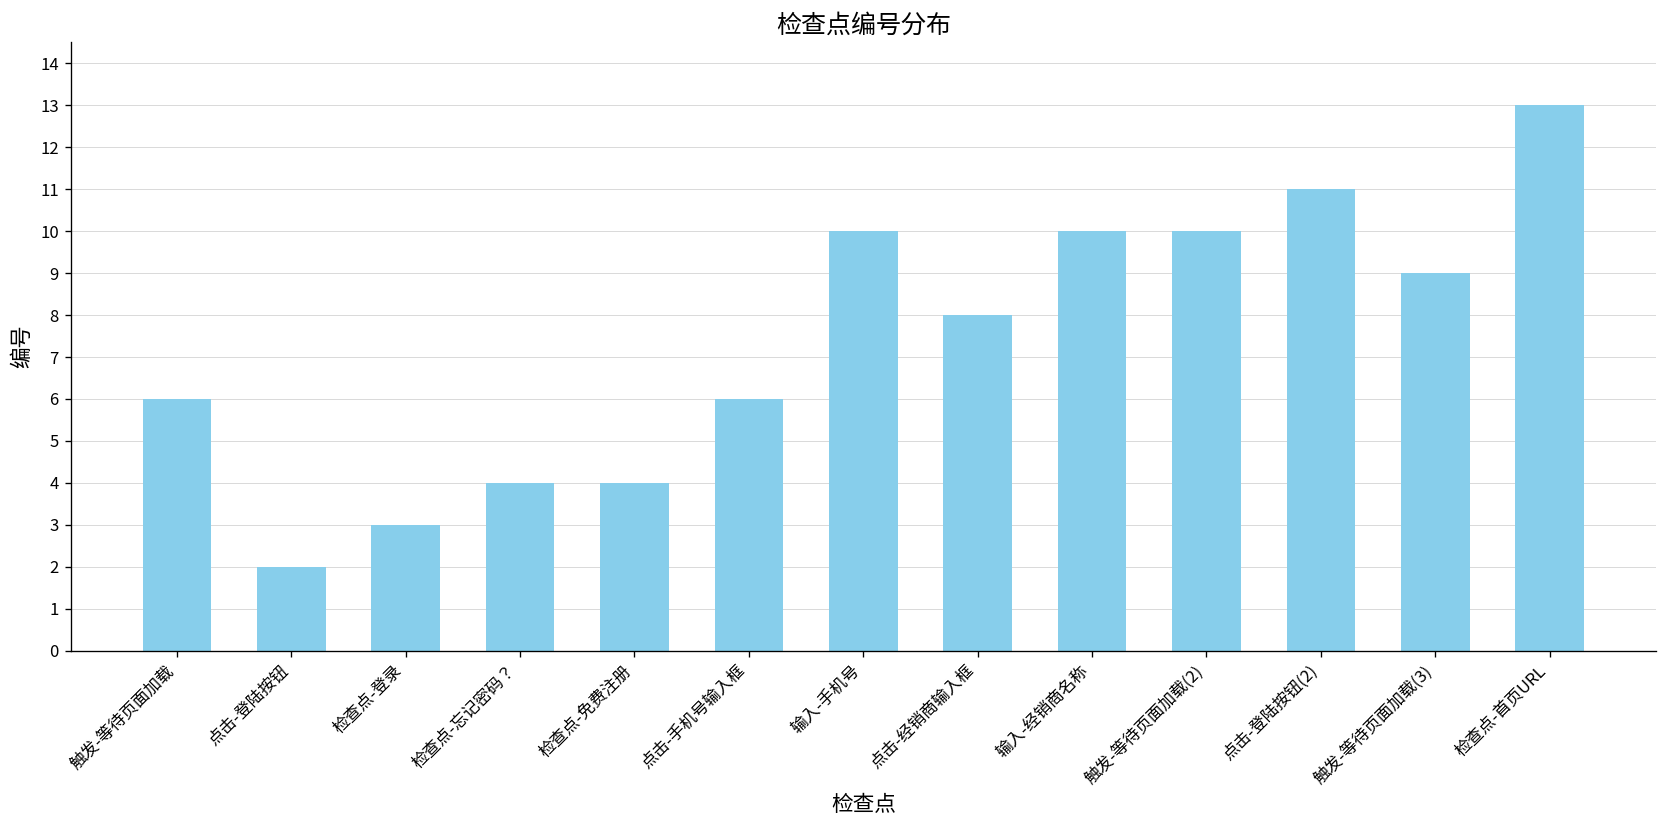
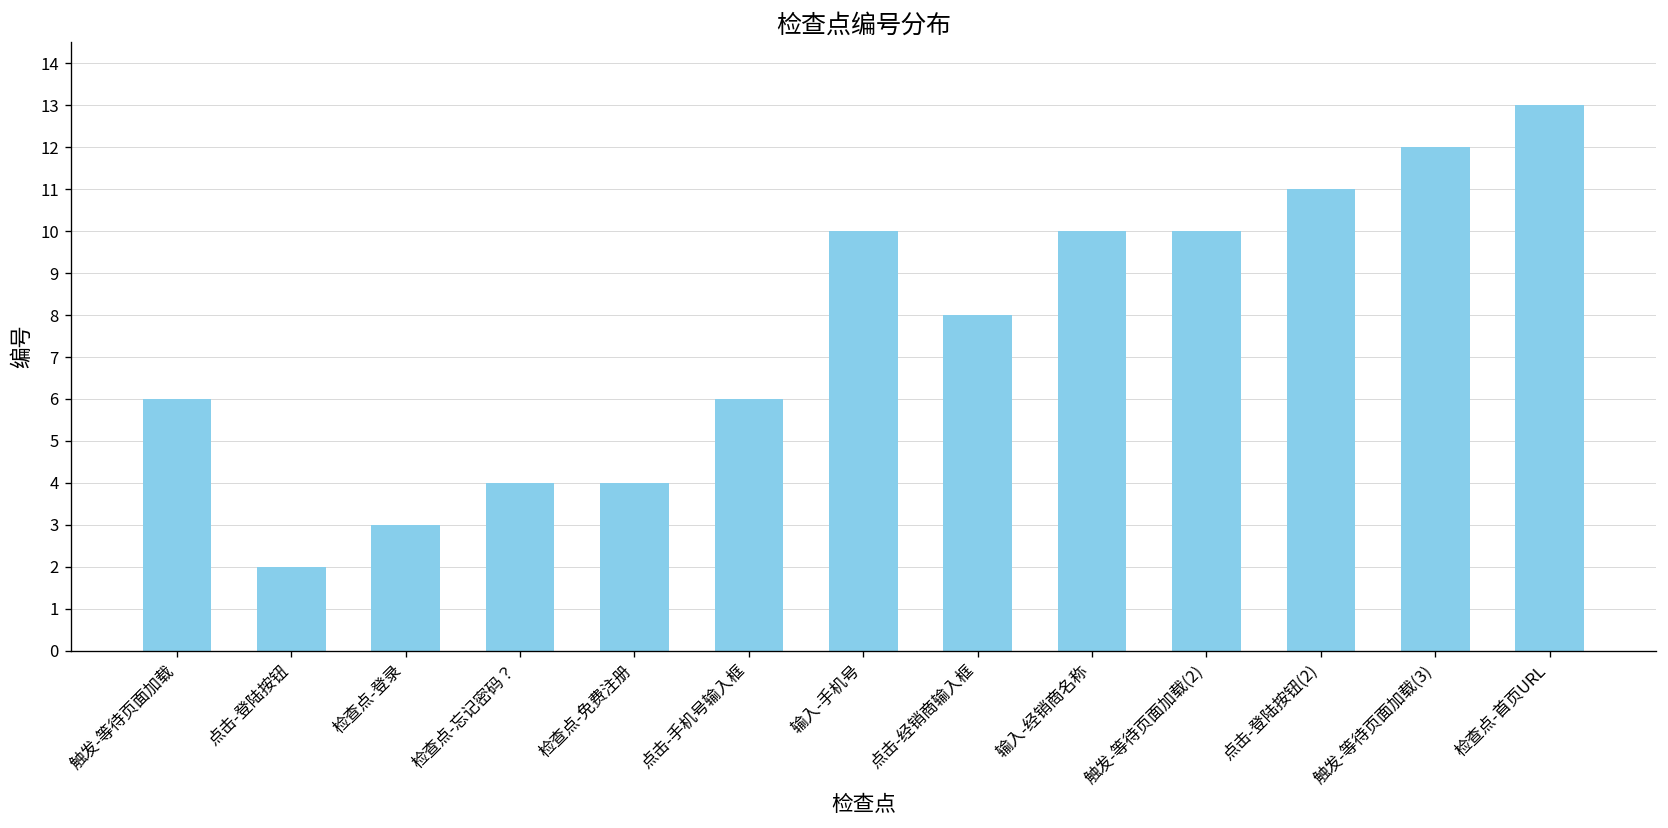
  {
    "触发-等待页面加载": 6,
    "点击-登陆按钮": 2,
    "检查点-登录": 3,
    "检查点-忘记密码？": 4,
    "检查点-免费注册": 4,
    "点击-手机号输入框": 6,
    "输入-手机号": 10,
    "点击-经销商输入框": 8,
    "输入-经销商名称": 10,
    "触发-等待页面加载(2)": 10,
    "点击-登陆按钮(2)": 11,
-   "触发-等待页面加载(3)": 9,
+   "触发-等待页面加载(3)": 12,
    "检查点-首页URL": 13
  }
